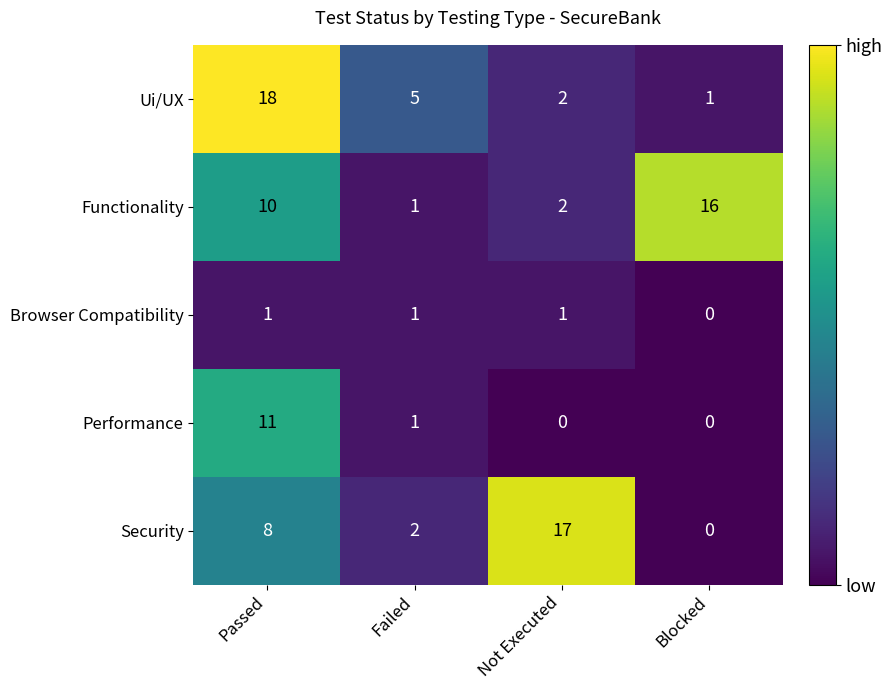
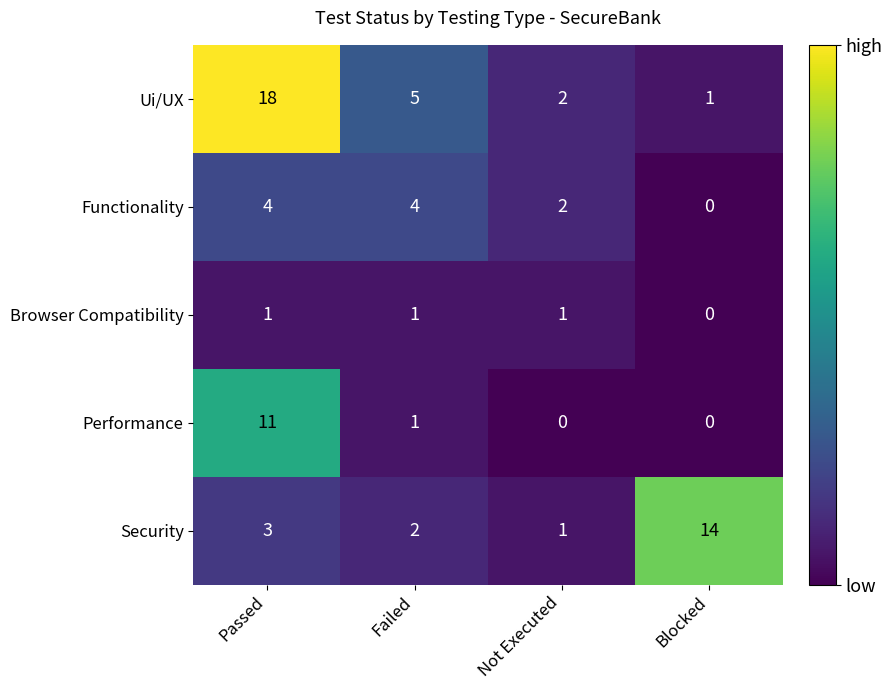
  {
    "Ui/UX": {
      "Passed": 18,
      "Failed": 5,
      "Not Executed": 2,
      "Blocked": 1
    },
    "Functionality": {
-     "Passed": 10,
-     "Failed": 1,
+     "Passed": 4,
+     "Failed": 4,
      "Not Executed": 2,
-     "Blocked": 16
+     "Blocked": 0
    },
    "Browser Compatibility": {
      "Passed": 1,
      "Failed": 1,
      "Not Executed": 1,
      "Blocked": 0
    },
    "Performance": {
      "Passed": 11,
      "Failed": 1,
      "Not Executed": 0,
      "Blocked": 0
    },
    "Security": {
-     "Passed": 8,
+     "Passed": 3,
      "Failed": 2,
-     "Not Executed": 17,
-     "Blocked": 0
+     "Not Executed": 1,
+     "Blocked": 14
    }
  }
